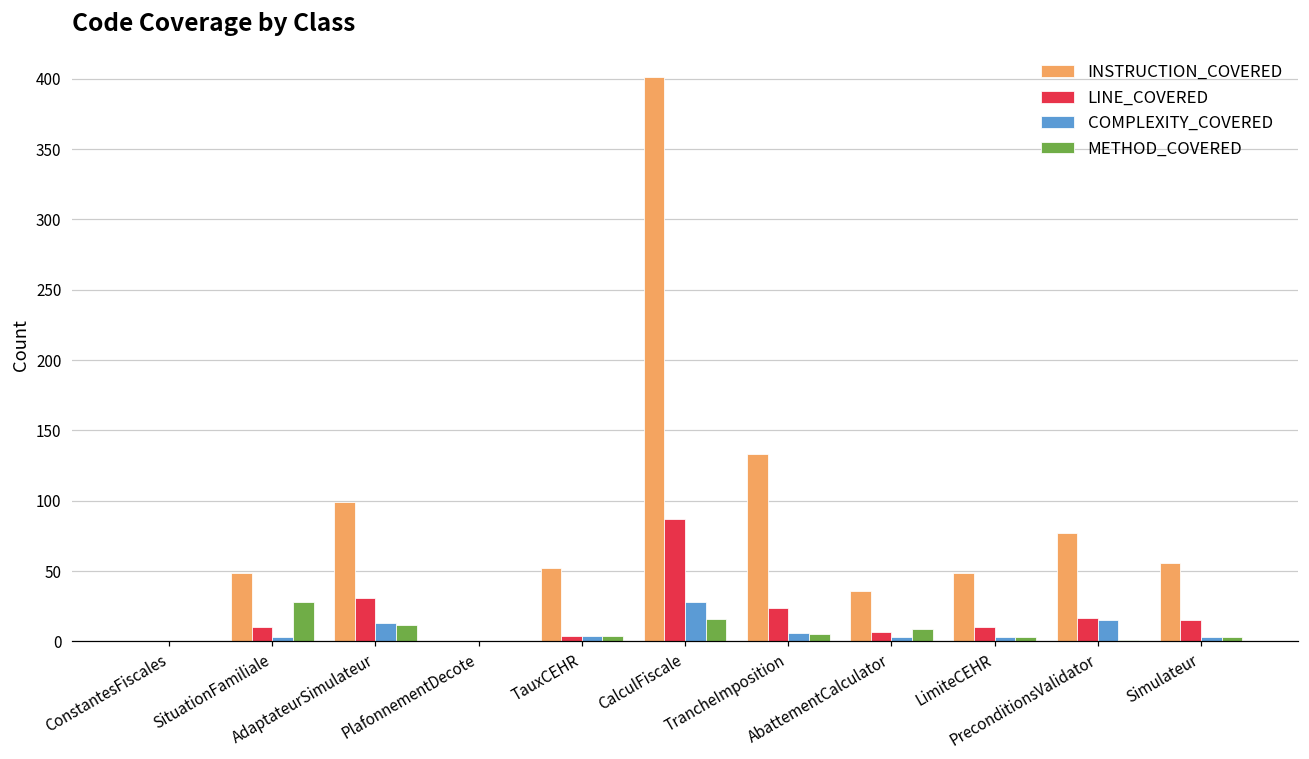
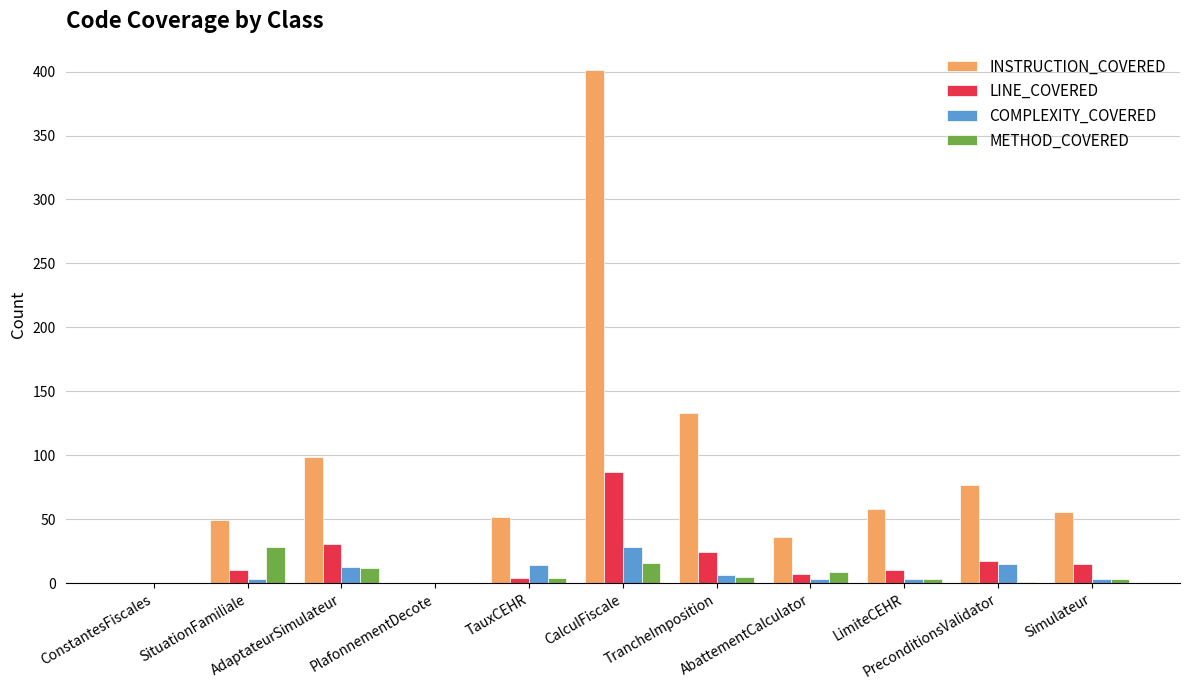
  {
    "INSTRUCTION_COVERED": {
      "ConstantesFiscales": 0,
      "SituationFamiliale": 49,
      "AdaptateurSimulateur": 99,
      "PlafonnementDecote": 0,
      "TauxCEHR": 52,
      "CalculFiscale": 401,
      "TrancheImposition": 133,
      "AbattementCalculator": 36,
-     "LimiteCEHR": 49,
+     "LimiteCEHR": 58,
      "PreconditionsValidator": 77,
      "Simulateur": 56
    },
    "LINE_COVERED": {
      "ConstantesFiscales": 0,
      "SituationFamiliale": 10,
      "AdaptateurSimulateur": 31,
      "PlafonnementDecote": 0,
      "TauxCEHR": 4,
      "CalculFiscale": 87,
      "TrancheImposition": 24,
      "AbattementCalculator": 7,
      "LimiteCEHR": 10,
      "PreconditionsValidator": 17,
      "Simulateur": 15
    },
    "COMPLEXITY_COVERED": {
      "ConstantesFiscales": 0,
      "SituationFamiliale": 3,
      "AdaptateurSimulateur": 13,
      "PlafonnementDecote": 0,
-     "TauxCEHR": 4,
+     "TauxCEHR": 14,
      "CalculFiscale": 28,
      "TrancheImposition": 6,
      "AbattementCalculator": 3,
      "LimiteCEHR": 3,
      "PreconditionsValidator": 15,
      "Simulateur": 3
    },
    "METHOD_COVERED": {
      "ConstantesFiscales": 0,
      "SituationFamiliale": 28,
      "AdaptateurSimulateur": 12,
      "PlafonnementDecote": 0,
      "TauxCEHR": 4,
      "CalculFiscale": 16,
      "TrancheImposition": 5,
      "AbattementCalculator": 9,
      "LimiteCEHR": 3,
      "Simulateur": 3
    }
  }
